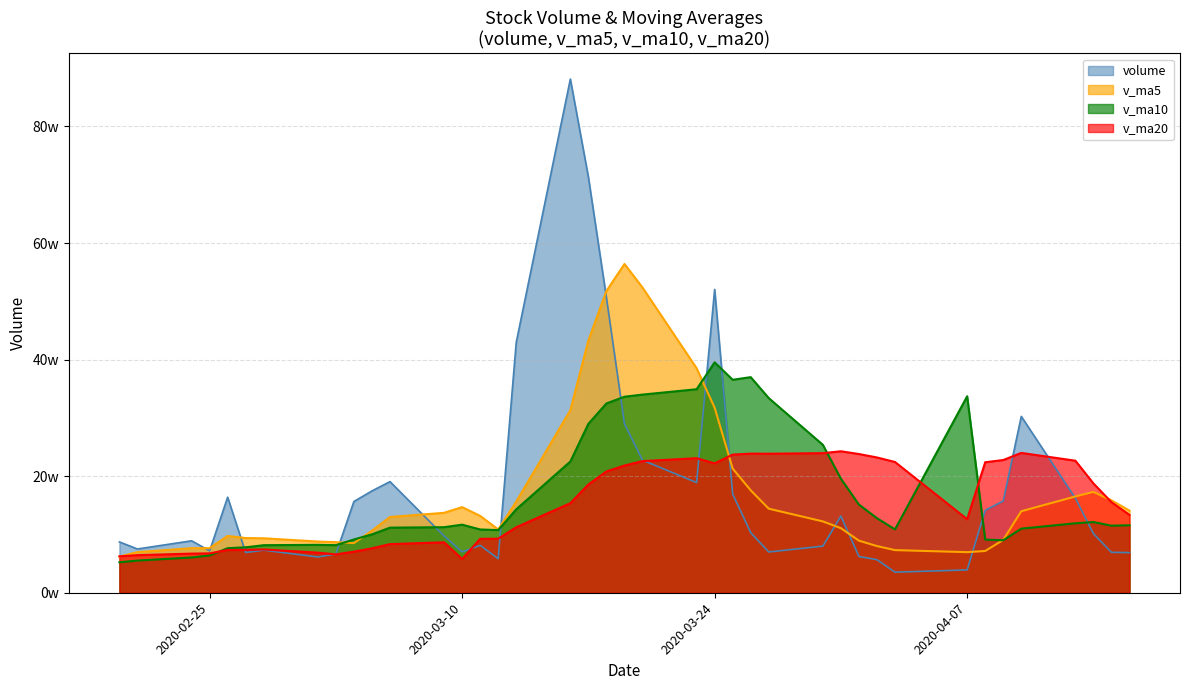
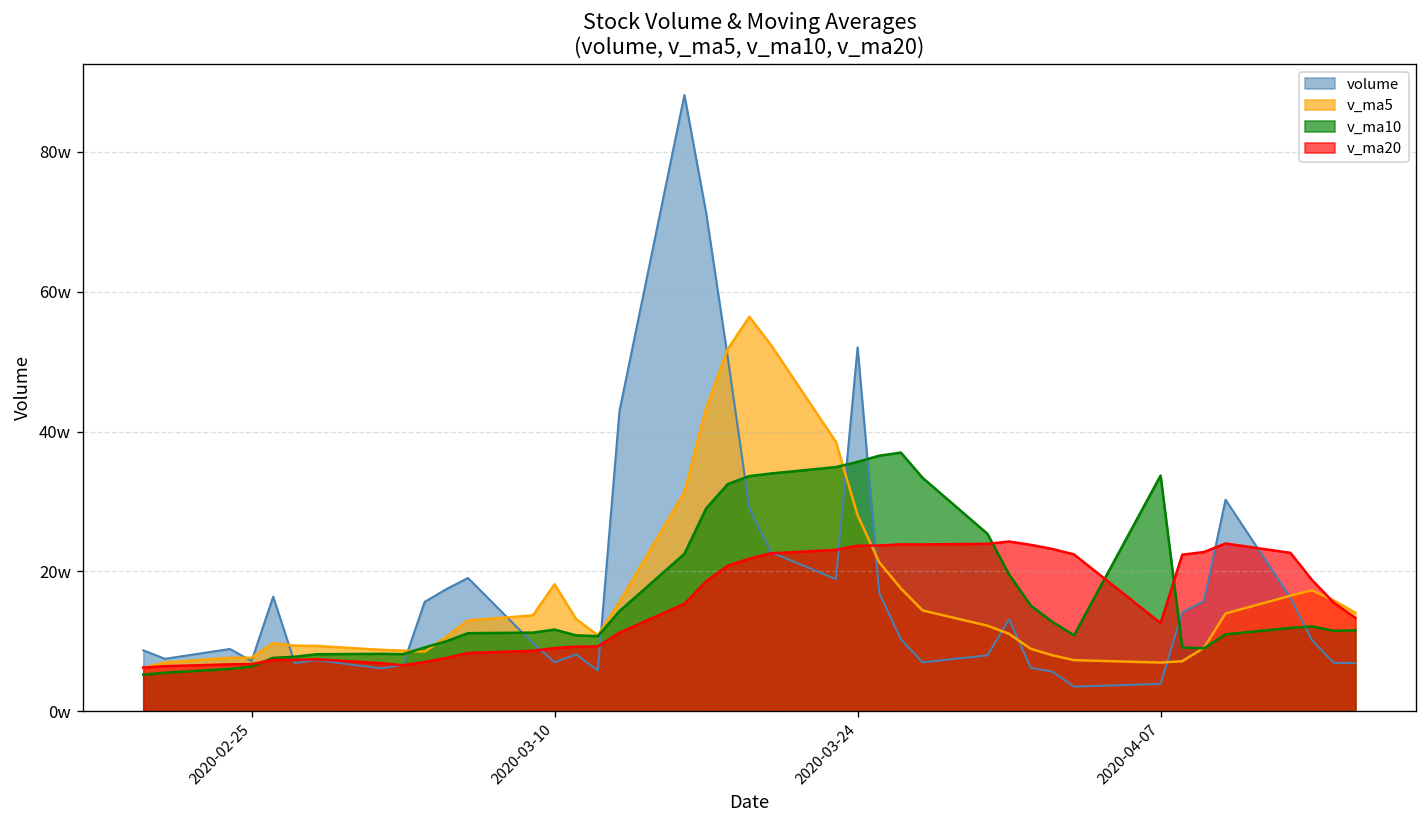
  {
    "volume": {
      "2020-02-25": "7w",
      "2020-03-10": "7w",
      "2020-03-24": "52w",
      "2020-04-07": "4w"
    },
    "v_ma5": {
      "2020-02-25": "8w",
-     "2020-03-10": "15w",
-     "2020-03-24": "32w",
+     "2020-03-10": "18w",
+     "2020-03-24": "28w",
      "2020-04-07": "7w"
    },
    "v_ma10": {
      "2020-03-10": "12w",
-     "2020-03-24": "40w",
+     "2020-03-24": "36w",
      "2020-04-07": "34w"
    },
    "v_ma20": {
-     "2020-03-10": "6w",
-     "2020-03-24": "22w",
+     "2020-03-10": "9w",
+     "2020-03-24": "24w",
      "2020-04-07": "13w"
    }
  }
